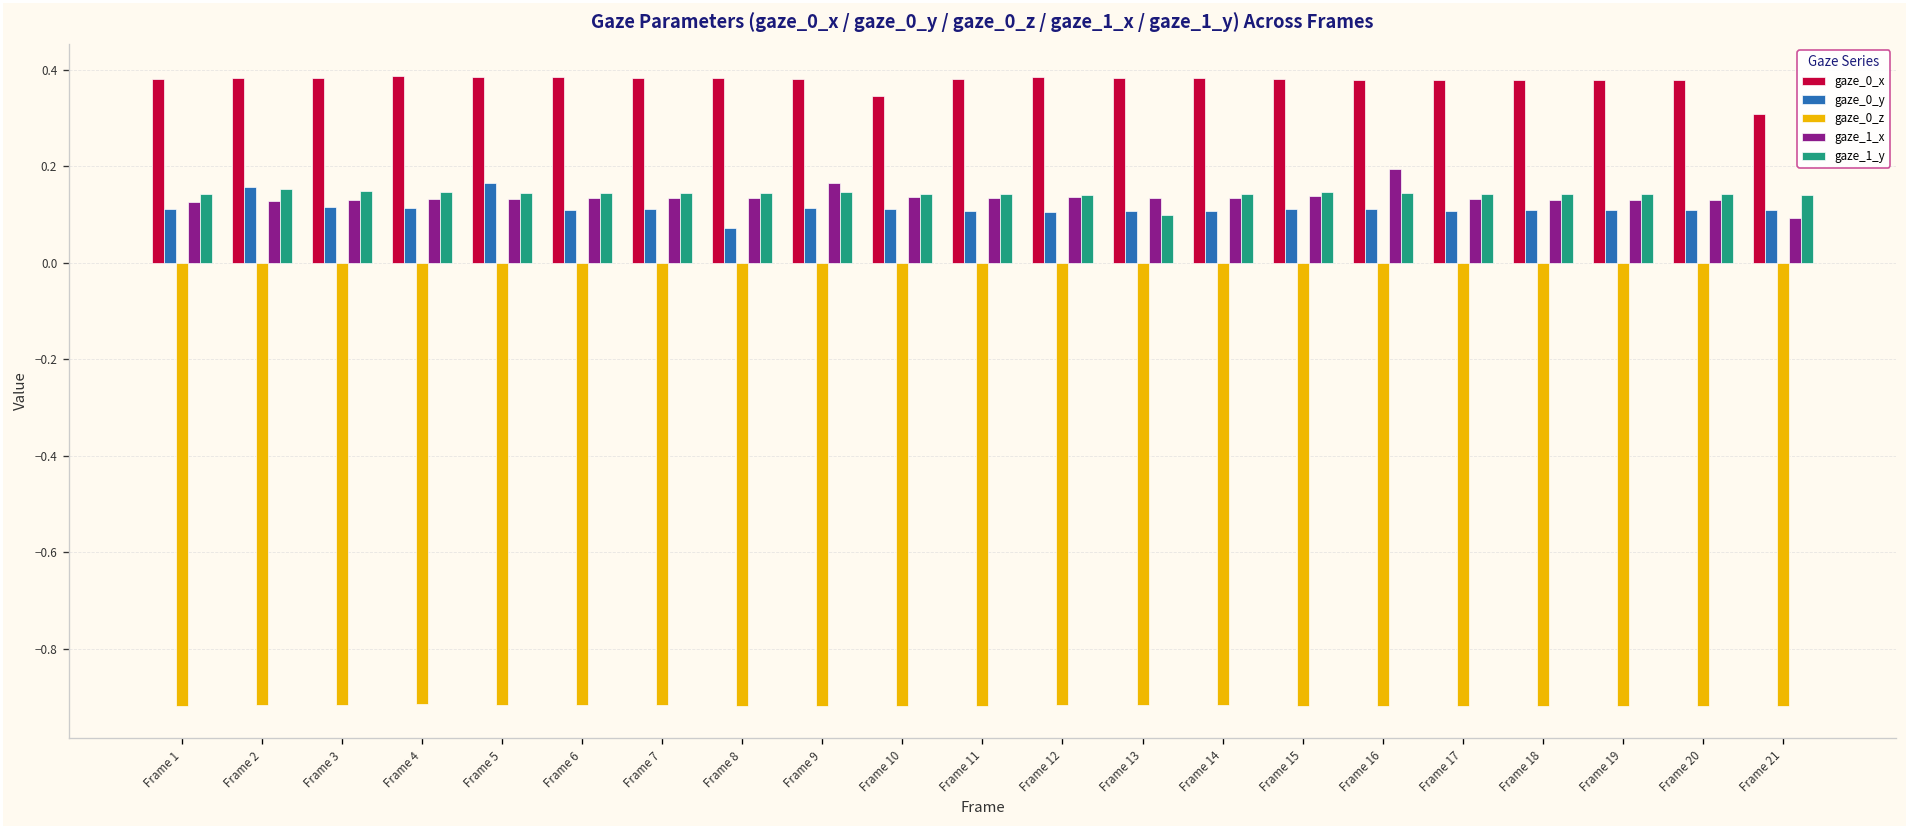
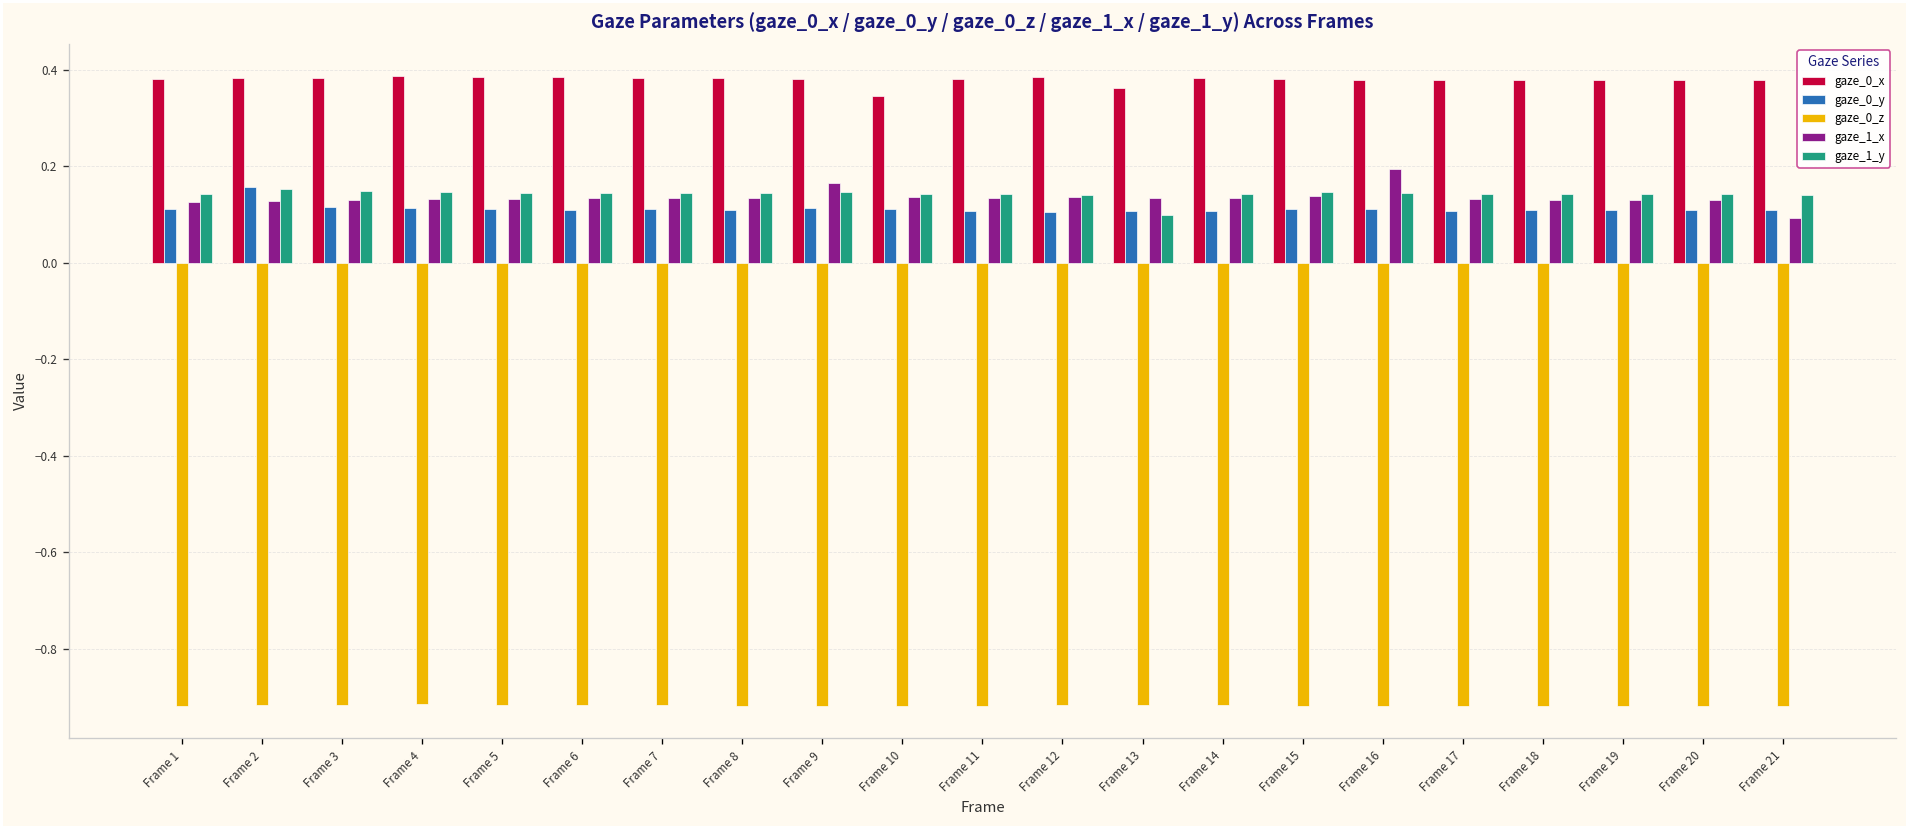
  {
    "gaze_0_x": {
      "Frame 1": 0.38,
      "Frame 2": 0.38,
      "Frame 3": 0.38,
      "Frame 4": 0.39,
      "Frame 5": 0.39,
      "Frame 6": 0.39,
      "Frame 7": 0.38,
      "Frame 8": 0.38,
      "Frame 9": 0.38,
      "Frame 10": 0.35,
      "Frame 11": 0.38,
      "Frame 12": 0.39,
-     "Frame 13": 0.38,
+     "Frame 13": 0.36,
      "Frame 14": 0.38,
      "Frame 15": 0.38,
      "Frame 16": 0.38,
      "Frame 17": 0.38,
      "Frame 18": 0.38,
      "Frame 19": 0.38,
      "Frame 20": 0.38,
-     "Frame 21": 0.31
+     "Frame 21": 0.38
    },
    "gaze_0_y": {
      "Frame 1": 0.11,
      "Frame 2": 0.16,
      "Frame 3": 0.12,
      "Frame 4": 0.11,
-     "Frame 5": 0.16,
+     "Frame 5": 0.11,
      "Frame 6": 0.11,
      "Frame 7": 0.11,
-     "Frame 8": 0.07,
+     "Frame 8": 0.11,
      "Frame 9": 0.11,
      "Frame 10": 0.11,
      "Frame 11": 0.11,
      "Frame 12": 0.11,
      "Frame 13": 0.11,
      "Frame 14": 0.11,
      "Frame 15": 0.11,
      "Frame 16": 0.11,
      "Frame 17": 0.11,
      "Frame 18": 0.11,
      "Frame 19": 0.11,
      "Frame 20": 0.11,
      "Frame 21": 0.11
    },
    "gaze_0_z": {
      "Frame 1": -0.92,
      "Frame 2": -0.92,
      "Frame 3": -0.92,
      "Frame 4": -0.92,
      "Frame 5": -0.92,
      "Frame 6": -0.92,
      "Frame 7": -0.92,
      "Frame 8": -0.92,
      "Frame 9": -0.92,
      "Frame 10": -0.92,
      "Frame 11": -0.92,
      "Frame 12": -0.92,
      "Frame 13": -0.92,
      "Frame 14": -0.92,
      "Frame 15": -0.92,
      "Frame 16": -0.92,
      "Frame 17": -0.92,
      "Frame 18": -0.92,
      "Frame 19": -0.92,
      "Frame 20": -0.92,
      "Frame 21": -0.92
    },
    "gaze_1_x": {
      "Frame 1": 0.13,
      "Frame 2": 0.13,
      "Frame 3": 0.13,
      "Frame 4": 0.13,
      "Frame 5": 0.13,
      "Frame 6": 0.13,
      "Frame 7": 0.13,
      "Frame 8": 0.13,
      "Frame 9": 0.17,
      "Frame 10": 0.14,
      "Frame 11": 0.13,
      "Frame 12": 0.14,
      "Frame 13": 0.13,
      "Frame 14": 0.13,
      "Frame 15": 0.14,
      "Frame 16": 0.19,
      "Frame 17": 0.13,
      "Frame 18": 0.13,
      "Frame 19": 0.13,
      "Frame 20": 0.13,
      "Frame 21": 0.09
    },
    "gaze_1_y": {
      "Frame 1": 0.14,
      "Frame 2": 0.15,
      "Frame 3": 0.15,
      "Frame 4": 0.15,
      "Frame 5": 0.14,
      "Frame 6": 0.14,
      "Frame 7": 0.14,
      "Frame 8": 0.14,
      "Frame 9": 0.15,
      "Frame 10": 0.14,
      "Frame 11": 0.14,
      "Frame 12": 0.14,
      "Frame 13": 0.10,
      "Frame 14": 0.14,
      "Frame 15": 0.15,
      "Frame 16": 0.14,
      "Frame 17": 0.14,
      "Frame 18": 0.14,
      "Frame 19": 0.14,
      "Frame 20": 0.14,
      "Frame 21": 0.14
    }
  }
